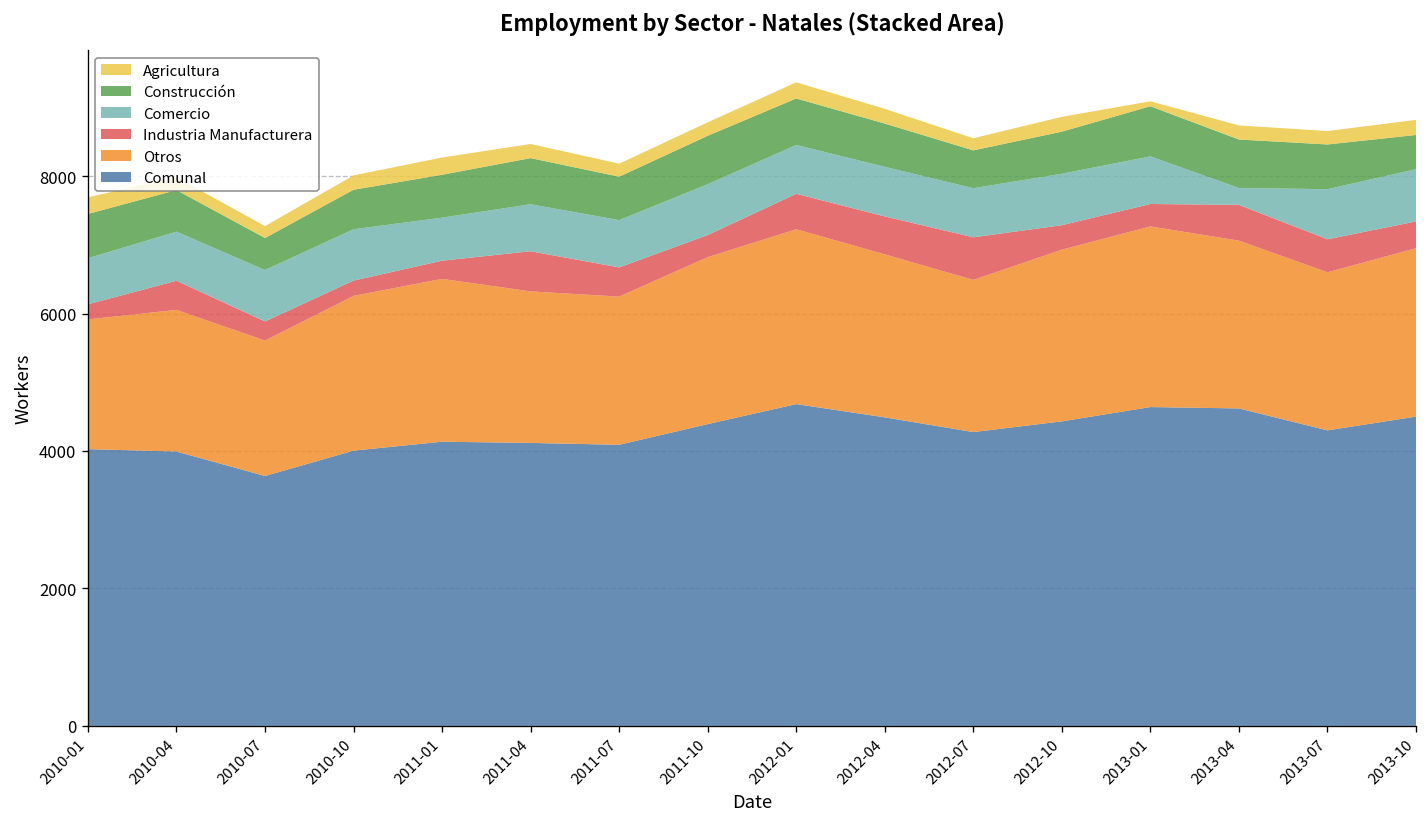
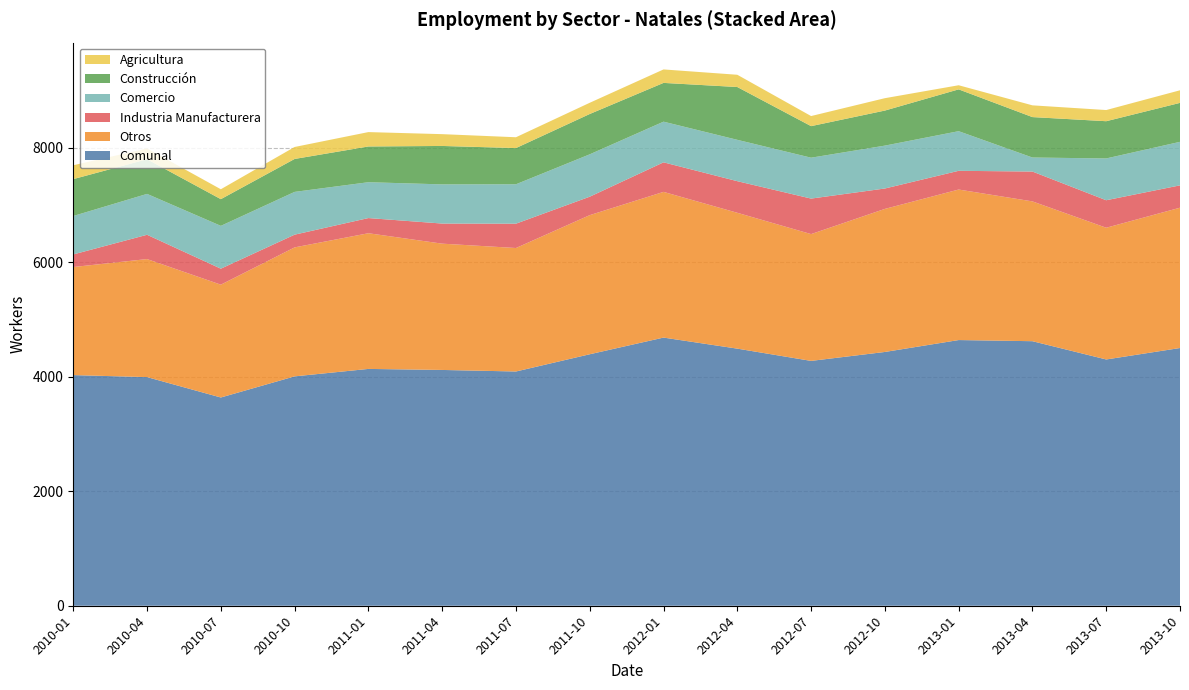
  {
    "Comunal": {
      "2010-01": 4000,
      "2010-04": 4000,
      "2010-07": 3600,
      "2010-10": 4000,
      "2011-01": 4100,
      "2011-04": 4100,
      "2011-07": 4100,
      "2011-10": 4400,
      "2012-01": 4700,
      "2012-04": 4500,
      "2012-07": 4300,
      "2012-10": 4400,
      "2013-01": 4600,
      "2013-04": 4600,
      "2013-07": 4300,
      "2013-10": 4500
    },
    "Otros": {
      "2010-01": 1900,
      "2010-04": 2100,
      "2010-07": 2000,
      "2010-10": 2300,
      "2011-01": 2400,
      "2011-04": 2200,
      "2011-07": 2200,
      "2011-10": 2400,
      "2012-01": 2500,
      "2012-04": 2400,
      "2012-07": 2200,
      "2012-10": 2500,
      "2013-01": 2600,
      "2013-04": 2400,
      "2013-07": 2300,
      "2013-10": 2500
    },
    "Industria Manufacturera": {
      "2010-01": 200,
      "2010-04": 400,
      "2010-07": 300,
      "2010-10": 200,
      "2011-01": 300,
-     "2011-04": 600,
+     "2011-04": 400,
      "2011-07": 400,
      "2011-10": 300,
      "2012-01": 500,
      "2012-04": 600,
      "2012-07": 600,
      "2012-10": 400,
      "2013-01": 300,
      "2013-04": 500,
      "2013-07": 500,
      "2013-10": 400
    },
    "Comercio": {
      "2010-01": 700,
      "2010-04": 700,
      "2010-07": 700,
      "2010-10": 700,
      "2011-01": 600,
      "2011-04": 700,
      "2011-07": 700,
      "2011-10": 700,
      "2012-01": 700,
      "2012-04": 700,
      "2012-07": 700,
      "2012-10": 700,
      "2013-01": 700,
      "2013-04": 200,
      "2013-07": 700,
      "2013-10": 800
    },
    "Construcción": {
      "2010-01": 600,
      "2010-07": 500,
      "2010-10": 600,
      "2011-01": 600,
      "2011-04": 700,
      "2011-07": 600,
      "2011-10": 700,
      "2012-01": 700,
-     "2012-04": 600,
+     "2012-04": 900,
      "2012-07": 600,
      "2012-10": 600,
      "2013-01": 700,
      "2013-04": 700,
      "2013-07": 700,
-     "2013-10": 500
+     "2013-10": 700
    },
    "Agricultura": {
      "2010-01": 200,
      "2010-07": 200,
      "2010-10": 200,
      "2011-01": 300,
      "2011-04": 200,
      "2011-07": 200,
      "2011-10": 200,
      "2012-01": 200,
      "2012-04": 200,
      "2012-07": 200,
      "2012-10": 200,
      "2013-01": 100,
      "2013-04": 200,
      "2013-07": 200,
      "2013-10": 200
    }
  }
